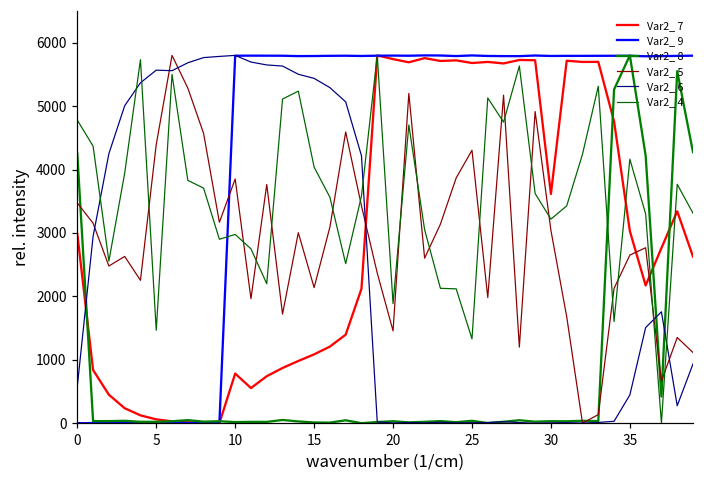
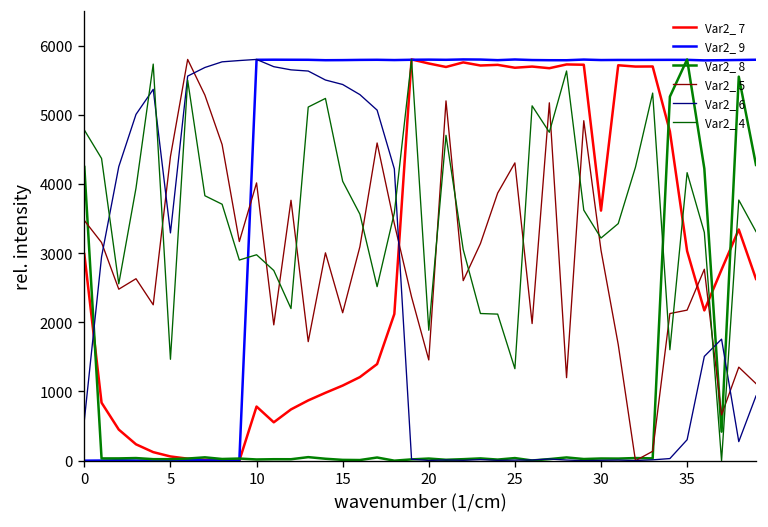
  {
    "Var2_ 7": {
      "0": 3000,
      "10": 800,
      "15": 1100,
      "20": 5700,
      "25": 5700,
      "30": 3600,
      "35": 3000
    },
    "Var2_ 9": {
      "0": 0,
      "15": 5800,
      "20": 5800,
      "25": 5800,
      "30": 5800
    },
    "Var2_ 5": {
      "0": 3500,
      "5": 4400,
-     "10": 3900,
+     "10": 4000,
      "15": 2100,
      "20": 1500,
      "25": 4300,
      "30": 3000,
-     "35": 2700
+     "35": 2200
    },
    "Var2_ 6": {
      "0": 600,
-     "5": 5600,
+     "5": 3300,
      "15": 5400,
-     "35": 400
+     "35": 300
    }
  }
